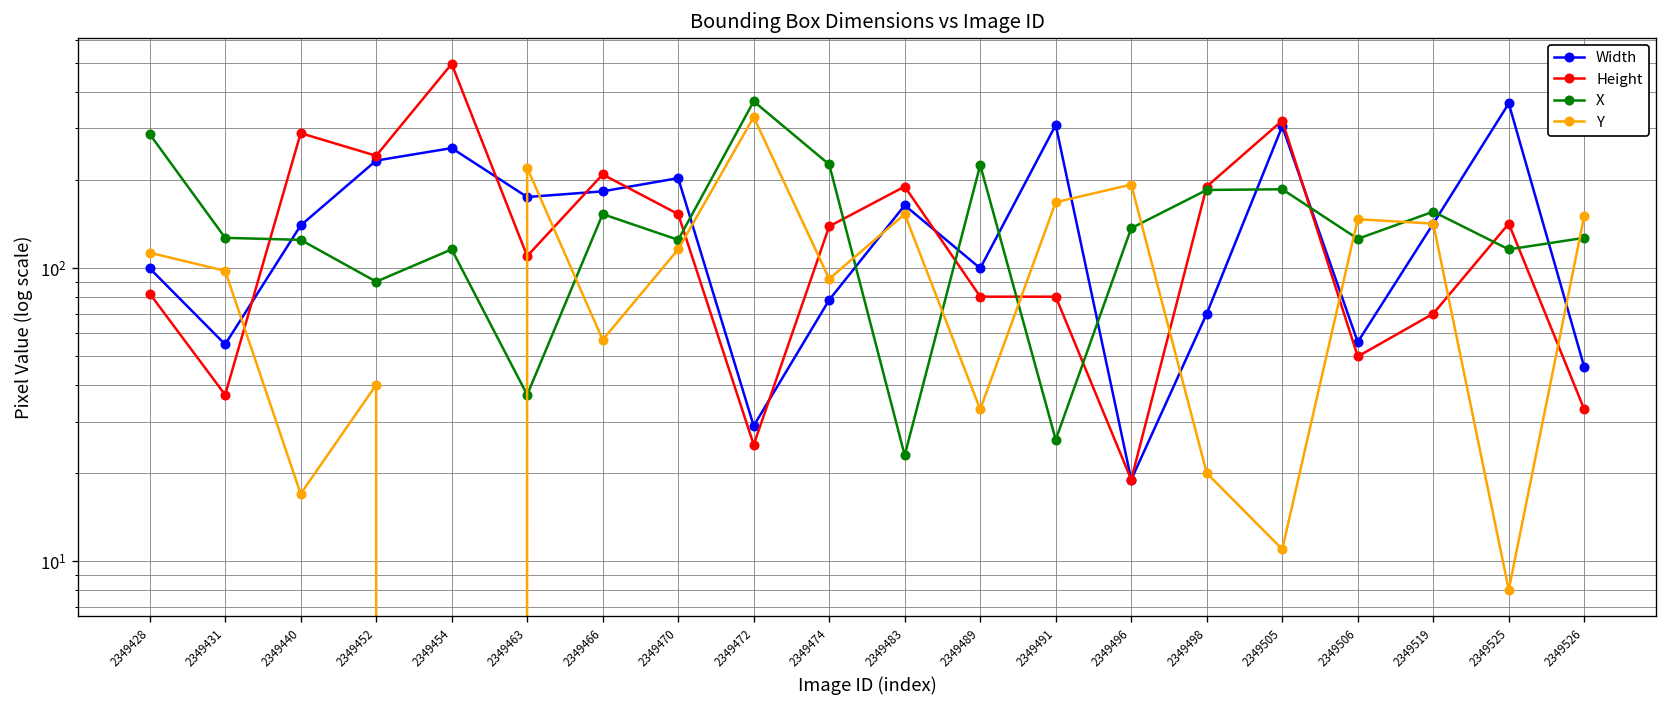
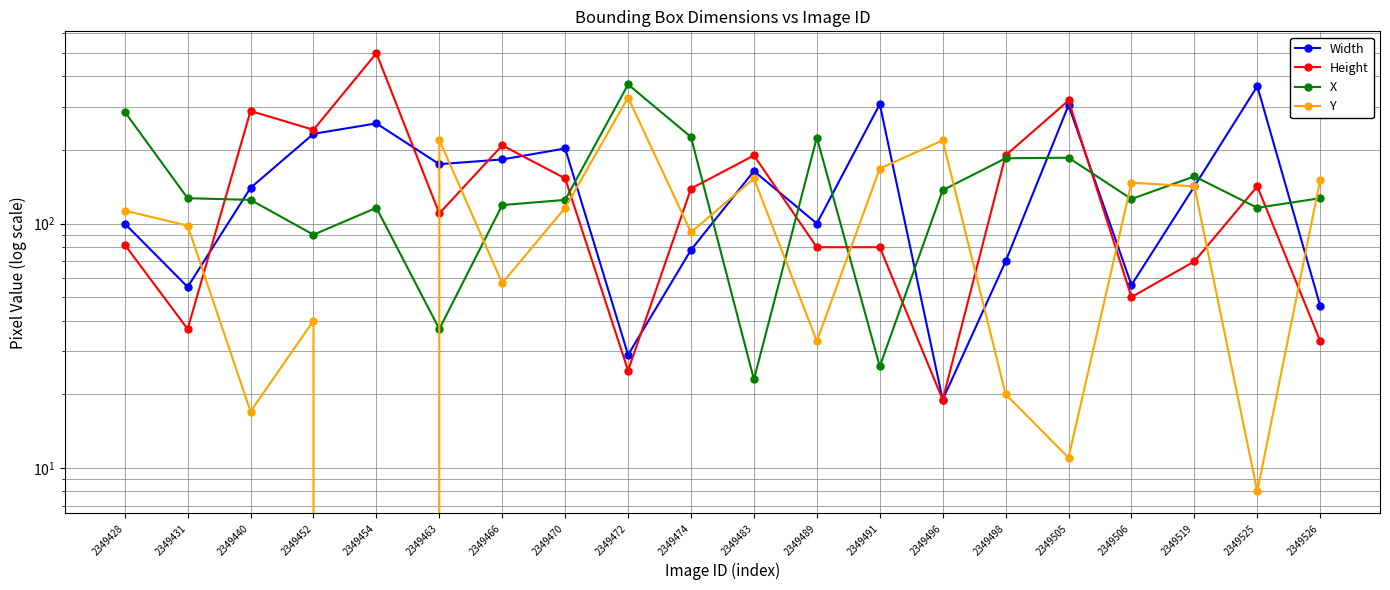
  {
    "Width": {
      "2349428": 100,
      "2349431": 55,
      "2349440": 140,
      "2349452": 230,
      "2349454": 260,
      "2349463": 180,
      "2349466": 180,
      "2349470": 200,
      "2349472": 29,
      "2349474": 78,
      "2349483": 160,
      "2349489": 100,
      "2349491": 310,
      "2349498": 70,
      "2349505": 310,
      "2349506": 56,
      "2349525": 370,
      "2349526": 46
    },
    "Height": {
      "2349428": 82,
      "2349431": 37,
      "2349440": 290,
      "2349452": 240,
      "2349454": 500,
      "2349463": 110,
      "2349466": 210,
      "2349470": 150,
      "2349472": 25,
      "2349474": 140,
      "2349483": 190,
      "2349489": 80,
      "2349491": 80,
      "2349498": 190,
      "2349505": 320,
      "2349506": 50,
      "2349519": 70,
      "2349525": 140,
      "2349526": 33
    },
    "X": {
      "2349428": 290,
      "2349431": 130,
      "2349440": 130,
      "2349452": 90,
      "2349454": 120,
      "2349463": 37,
-     "2349466": 150,
+     "2349466": 120,
      "2349470": 130,
      "2349472": 370,
      "2349474": 230,
      "2349483": 23,
      "2349489": 230,
      "2349491": 26,
      "2349496": 140,
      "2349498": 190,
      "2349505": 190,
      "2349506": 130,
      "2349519": 160,
      "2349525": 120,
      "2349526": 130
    },
    "Y": {
      "2349428": 110,
      "2349431": 98,
      "2349440": 17,
      "2349452": 40,
      "2349463": 220,
      "2349466": 57,
      "2349470": 120,
      "2349472": 330,
      "2349474": 92,
      "2349483": 150,
      "2349489": 33,
      "2349491": 170,
-     "2349496": 190,
+     "2349496": 220,
      "2349498": 20,
      "2349505": 11,
      "2349506": 150,
      "2349525": 8,
      "2349526": 150
    }
  }
